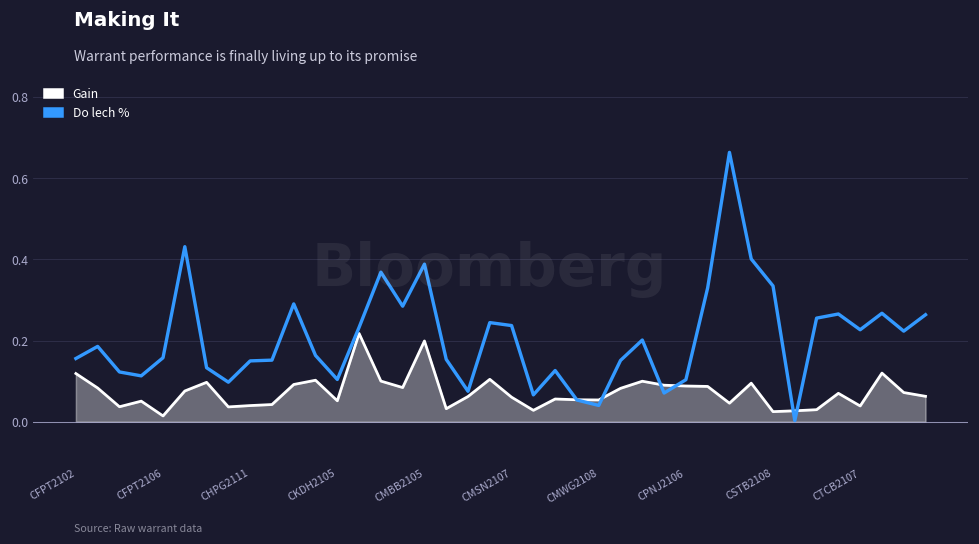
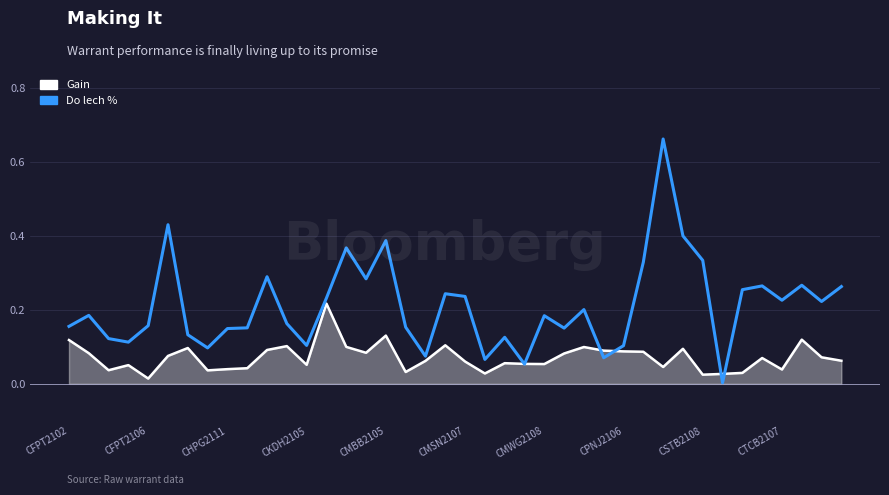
  {
    "Gain": {
      "CFPT2102": 0.12,
      "CFPT2106": 0.01,
      "CHPG2111": 0.04,
      "CKDH2105": 0.05,
-     "CMBB2105": 0.20,
+     "CMBB2105": 0.13,
      "CMSN2107": 0.06,
      "CMWG2108": 0.05,
      "CPNJ2106": 0.09,
      "CSTB2108": 0.02,
      "CTCB2107": 0.04
    },
    "Do lech %": {
      "CFPT2102": 0.16,
      "CFPT2106": 0.16,
      "CHPG2111": 0.15,
      "CKDH2105": 0.10,
      "CMBB2105": 0.39,
      "CMSN2107": 0.24,
-     "CMWG2108": 0.04,
+     "CMWG2108": 0.18,
      "CPNJ2106": 0.10,
      "CSTB2108": 0.33,
      "CTCB2107": 0.23
    }
  }
